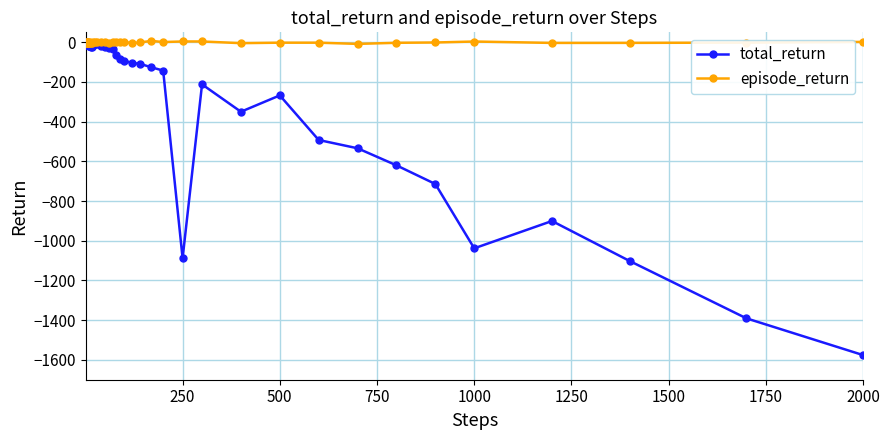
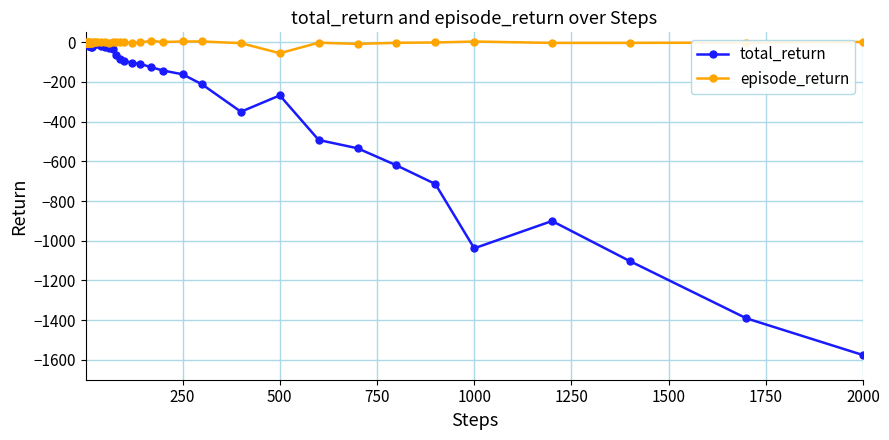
  {
    "total_return": {
-     "250": -1090,
+     "250": -160,
      "500": -270,
      "1000": -1040,
      "2000": -1580
    },
    "episode_return": {
      "250": 0,
-     "500": 0,
+     "500": -60,
      "1000": 0,
      "2000": 0
    }
  }
